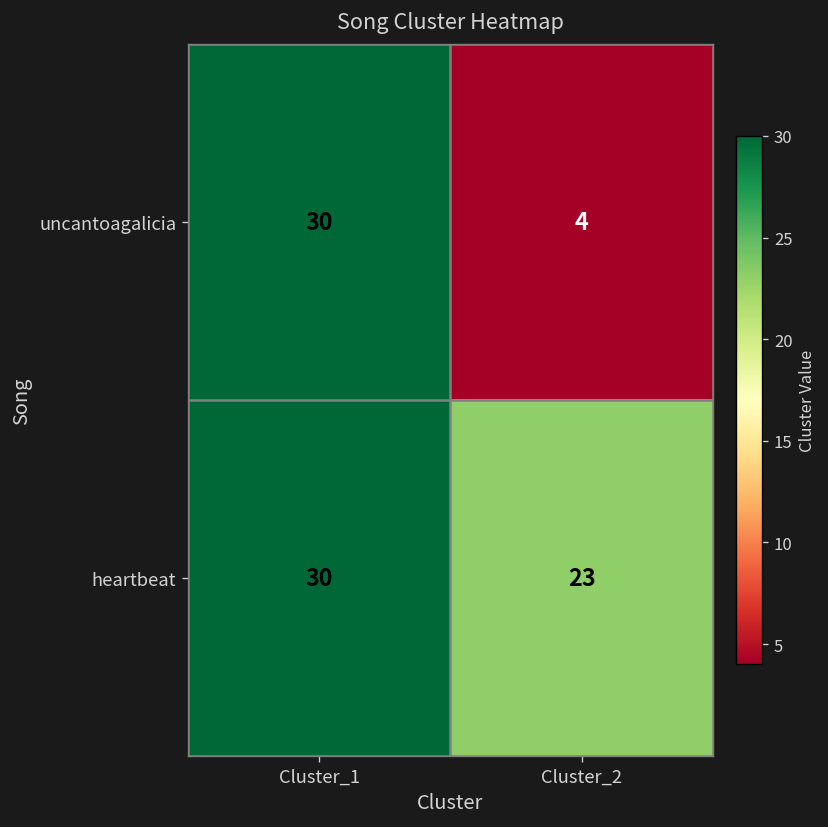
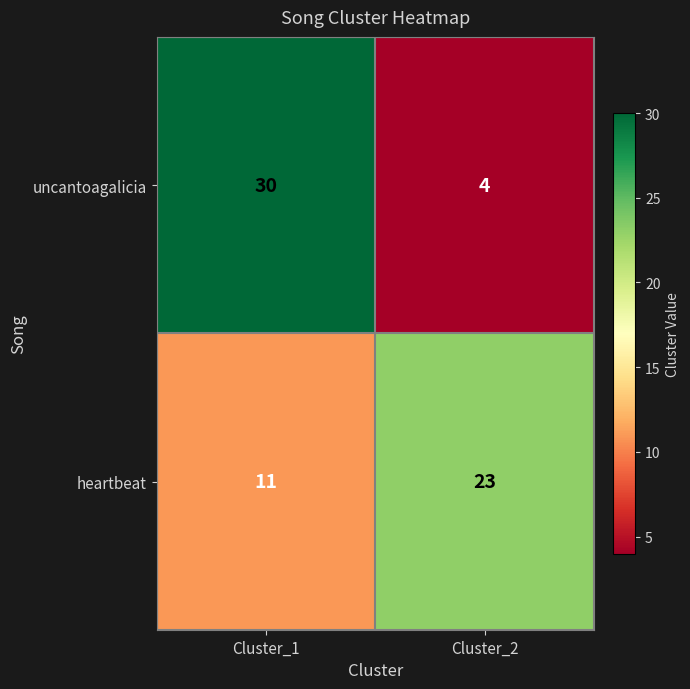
  {
    "uncantoagalicia": {
      "Cluster_1": 30,
      "Cluster_2": 4
    },
    "heartbeat": {
-     "Cluster_1": 30,
+     "Cluster_1": 11,
      "Cluster_2": 23
    }
  }
